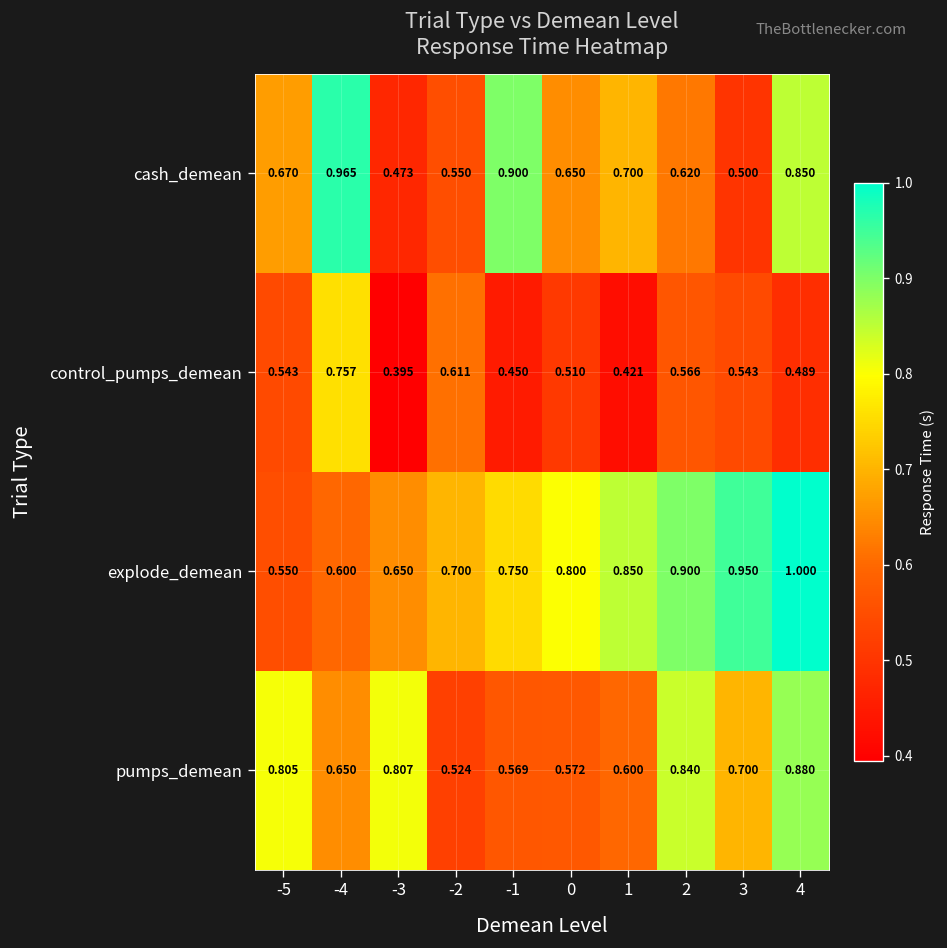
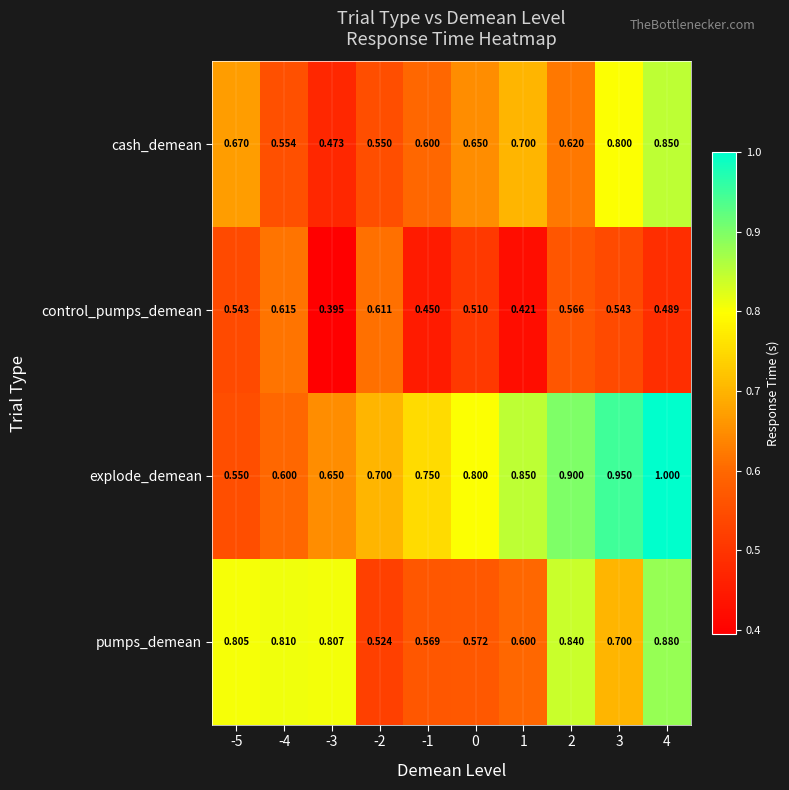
  {
    "cash_demean": {
      "-5": 0.670,
-     "-4": 0.965,
+     "-4": 0.554,
      "-3": 0.473,
      "-2": 0.550,
-     "-1": 0.900,
+     "-1": 0.600,
      "0": 0.650,
      "1": 0.700,
      "2": 0.620,
-     "3": 0.500,
+     "3": 0.800,
      "4": 0.850
    },
    "control_pumps_demean": {
      "-5": 0.543,
-     "-4": 0.757,
+     "-4": 0.615,
      "-3": 0.395,
      "-2": 0.611,
      "-1": 0.450,
      "0": 0.510,
      "1": 0.421,
      "2": 0.566,
      "3": 0.543,
      "4": 0.489
    },
    "explode_demean": {
      "-5": 0.550,
      "-4": 0.600,
      "-3": 0.650,
      "-2": 0.700,
      "-1": 0.750,
      "0": 0.800,
      "1": 0.850,
      "2": 0.900,
      "3": 0.950,
      "4": 1.000
    },
    "pumps_demean": {
      "-5": 0.805,
-     "-4": 0.650,
+     "-4": 0.810,
      "-3": 0.807,
      "-2": 0.524,
      "-1": 0.569,
      "0": 0.572,
      "1": 0.600,
      "2": 0.840,
      "3": 0.700,
      "4": 0.880
    }
  }
